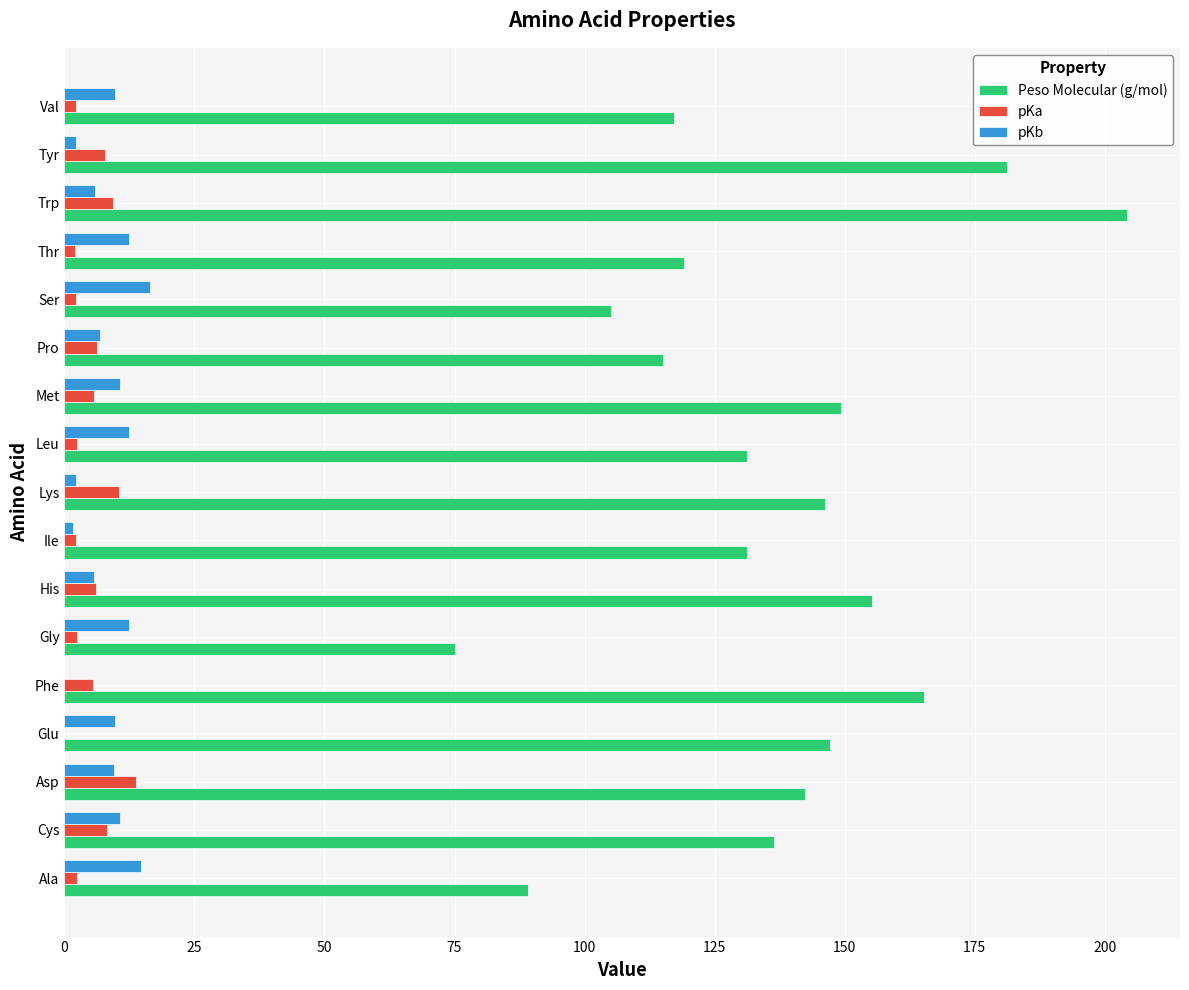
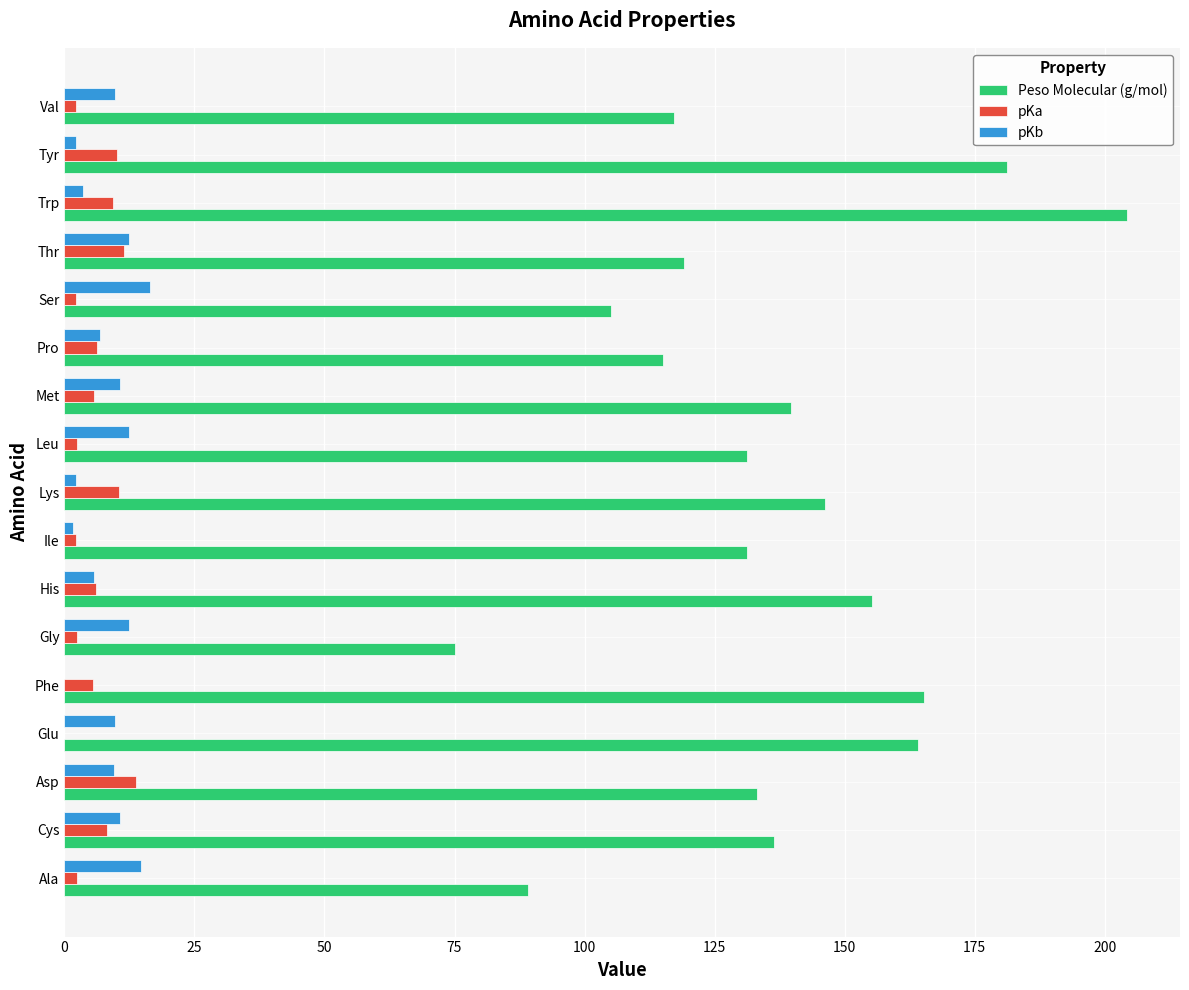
  {
    "Peso Molecular (g/mol)": {
      "Val": 117,
      "Tyr": 181,
      "Trp": 204,
      "Thr": 119,
      "Ser": 105,
      "Pro": 115,
-     "Met": 149,
+     "Met": 140,
      "Leu": 131,
      "Lys": 146,
      "Ile": 131,
      "His": 155,
      "Gly": 75,
      "Phe": 165,
-     "Glu": 147,
-     "Asp": 142,
+     "Glu": 164,
+     "Asp": 133,
      "Cys": 136,
      "Ala": 89
    },
    "pKa": {
      "Val": 2,
-     "Tyr": 8,
+     "Tyr": 10,
      "Trp": 9,
-     "Thr": 2,
+     "Thr": 11,
      "Ser": 2,
      "Pro": 6,
      "Met": 6,
      "Leu": 2,
      "Lys": 11,
      "Ile": 2,
      "His": 6,
      "Gly": 2,
      "Phe": 5,
      "Glu": 0,
      "Asp": 14,
      "Cys": 8,
      "Ala": 2
    },
    "pKb": {
      "Val": 10,
      "Tyr": 2,
-     "Trp": 6,
+     "Trp": 4,
      "Thr": 12,
      "Ser": 17,
      "Pro": 7,
      "Met": 11,
      "Leu": 12,
      "Lys": 2,
      "Ile": 2,
      "His": 6,
      "Gly": 12,
      "Phe": 0,
      "Glu": 10,
      "Asp": 10,
      "Cys": 11,
      "Ala": 15
    }
  }
